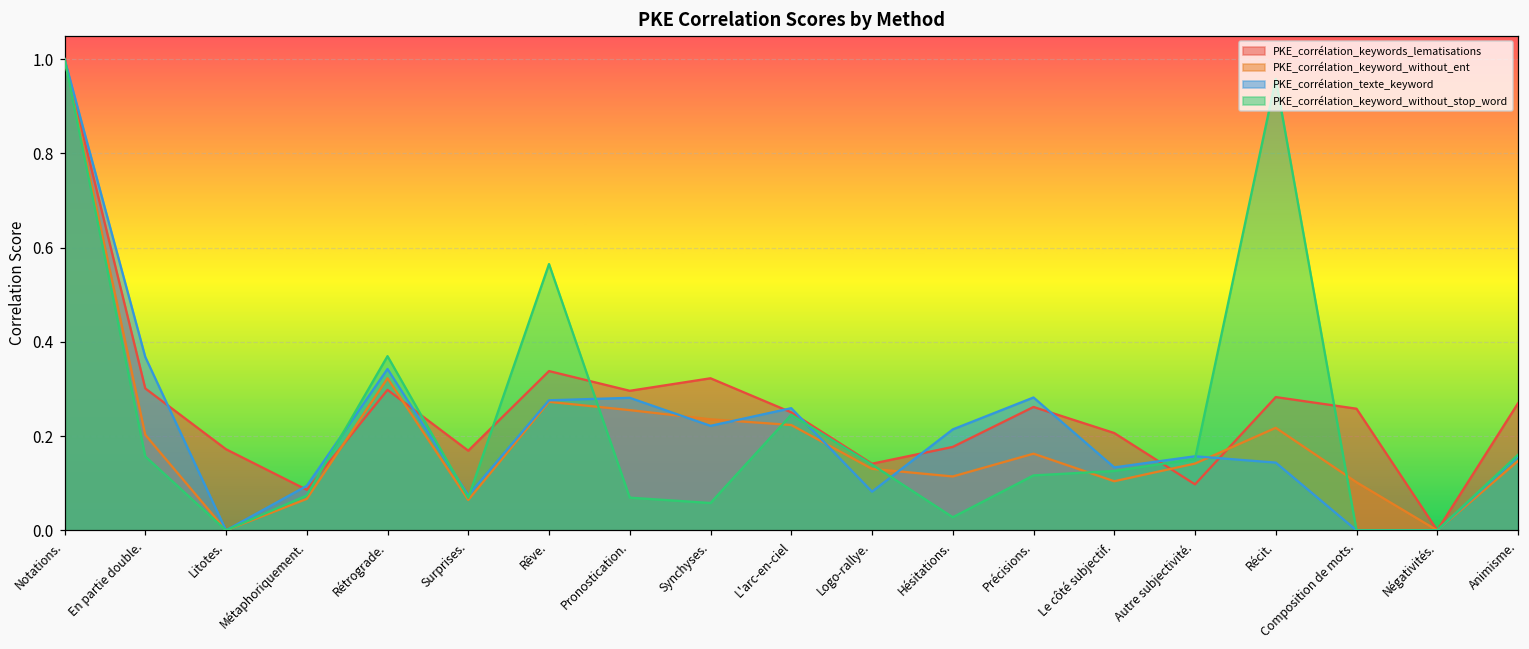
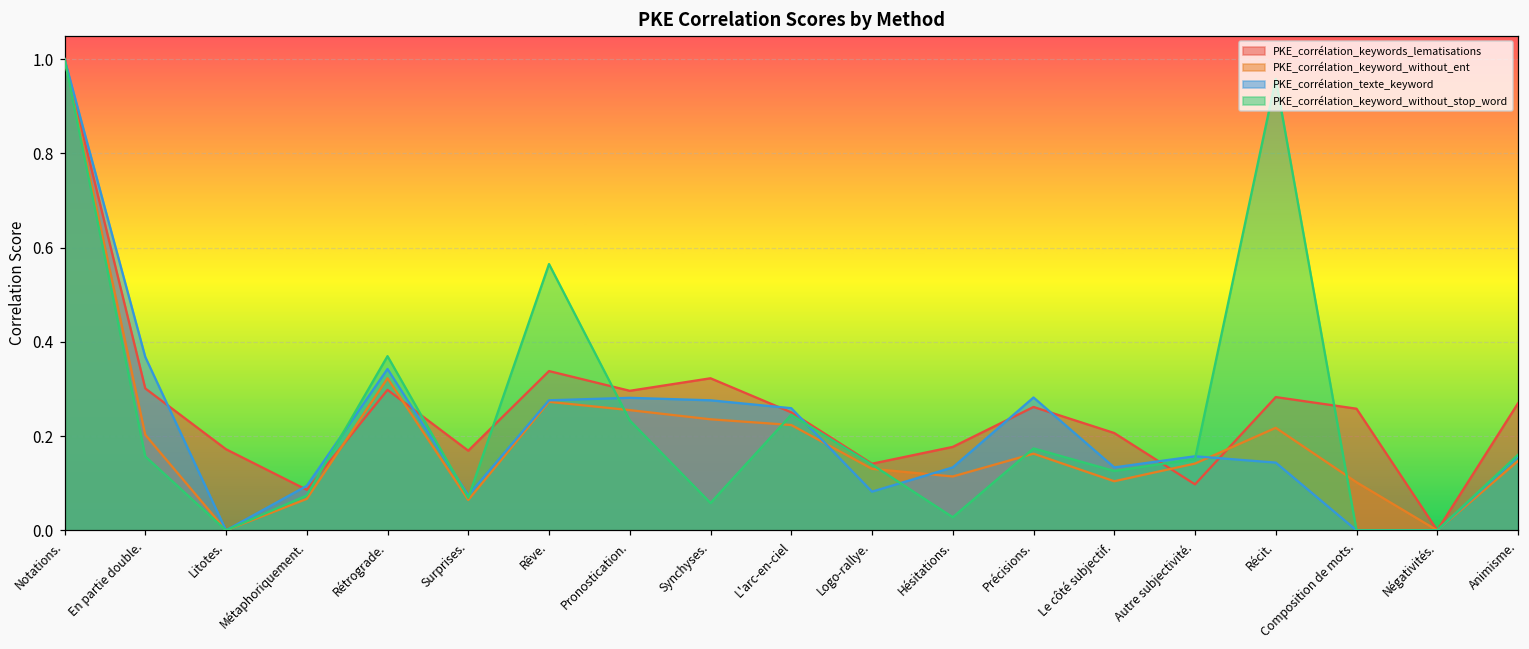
  {
    "PKE_corrélation_texte_keyword": {
      "En partie double.": 0.37,
      "Métaphoriquement.": 0.09,
      "Rétrograde.": 0.34,
      "Pronostication.": 0.28,
-     "Synchyses.": 0.22,
+     "Synchyses.": 0.28,
      "L'arc-en-ciel": 0.26,
      "Logo-rallye.": 0.08,
-     "Hésitations.": 0.21,
+     "Hésitations.": 0.13,
      "Précisions.": 0.28,
      "Le côté subjectif.": 0.13,
      "Récit.": 0.14
    },
    "PKE_corrélation_keyword_without_stop_word": {
      "En partie double.": 0.16,
      "Métaphoriquement.": 0.07,
      "Rétrograde.": 0.37,
      "Rêve.": 0.57,
-     "Pronostication.": 0.07,
+     "Pronostication.": 0.23,
      "Synchyses.": 0.06,
      "Hésitations.": 0.03,
-     "Précisions.": 0.12,
+     "Précisions.": 0.17,
      "Le côté subjectif.": 0.13
    }
  }
